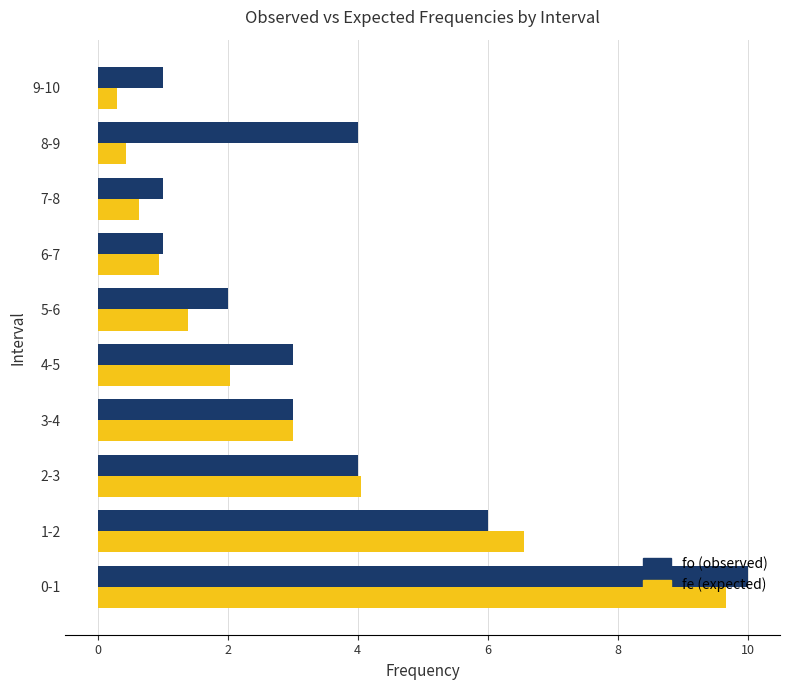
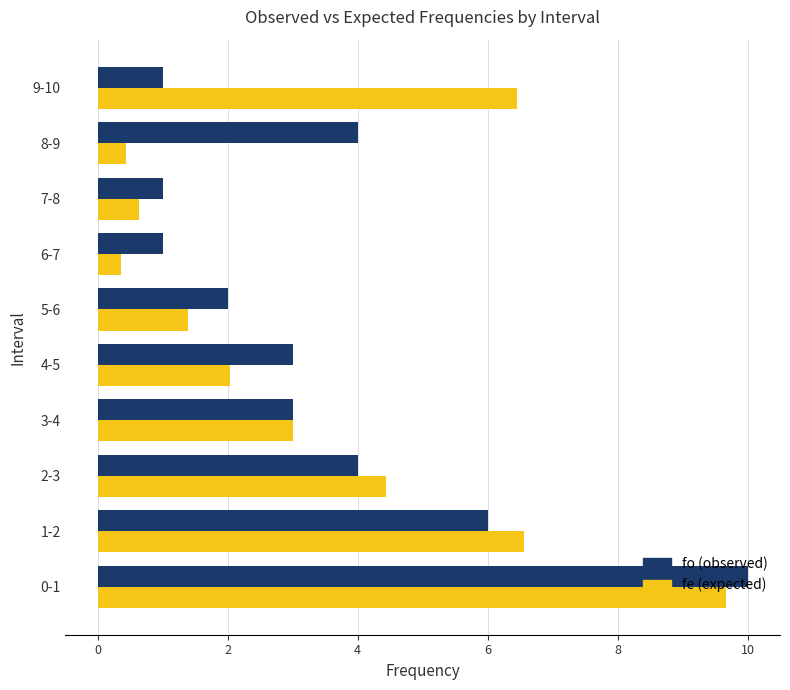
  {
    "fo (observed)": {
      "9-10": 1.0,
      "8-9": 4.0,
      "7-8": 1.0,
      "6-7": 1.0,
      "5-6": 2.0,
      "4-5": 3.0,
      "3-4": 3.0,
      "2-3": 4.0,
      "1-2": 6.0,
      "0-1": 10.0
    },
    "fe (expected)": {
-     "9-10": 0.3,
+     "9-10": 6.5,
      "8-9": 0.4,
      "7-8": 0.6,
-     "6-7": 0.9,
+     "6-7": 0.4,
      "5-6": 1.4,
      "4-5": 2.0,
      "3-4": 3.0,
-     "2-3": 4.0,
+     "2-3": 4.4,
      "1-2": 6.6,
      "0-1": 9.7
    }
  }
